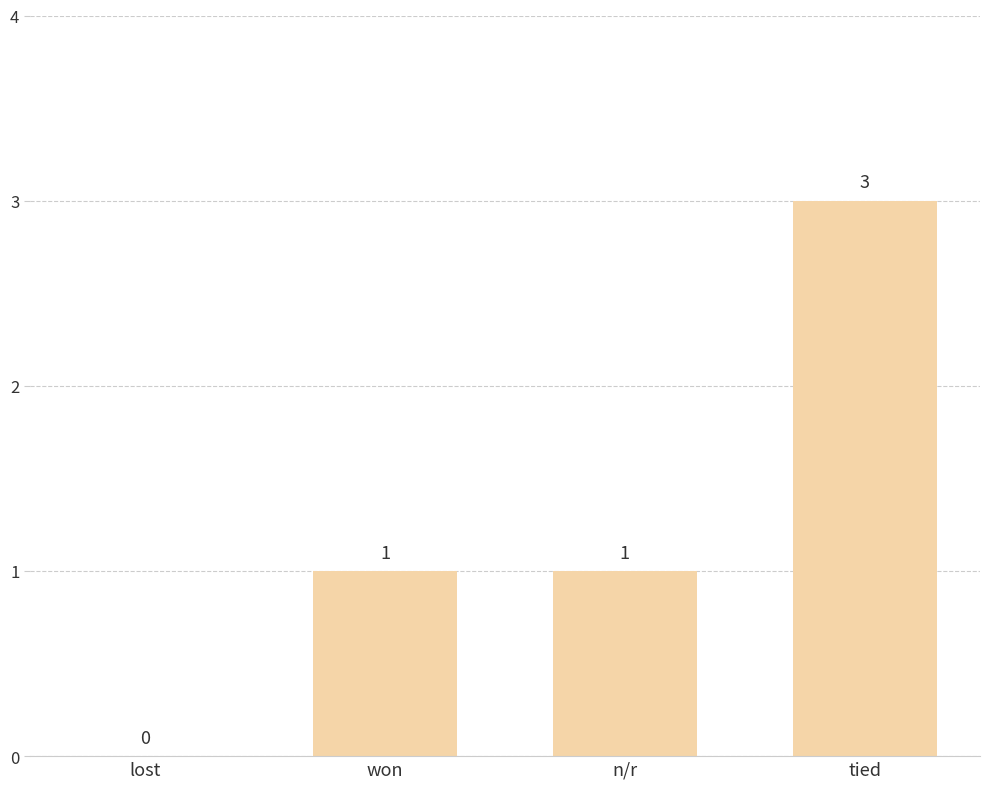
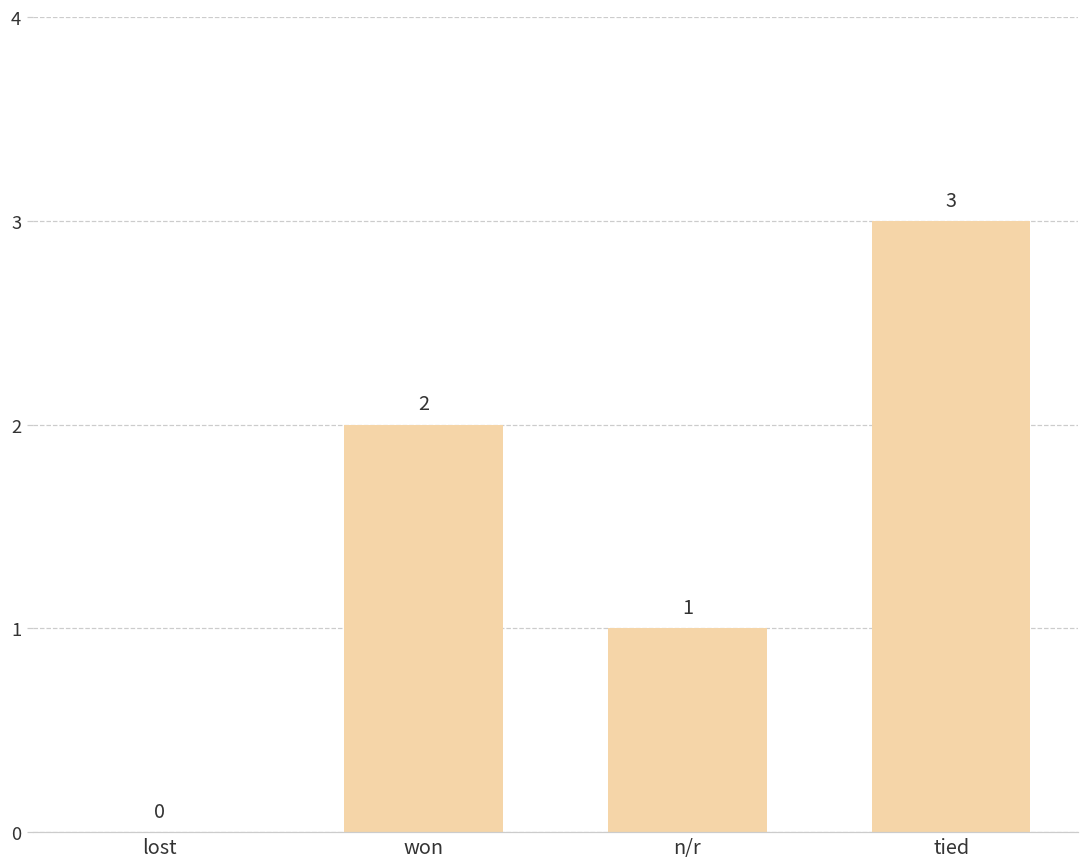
  {
    "lost": 0,
-   "won": 1,
+   "won": 2,
    "n/r": 1,
    "tied": 3
  }
